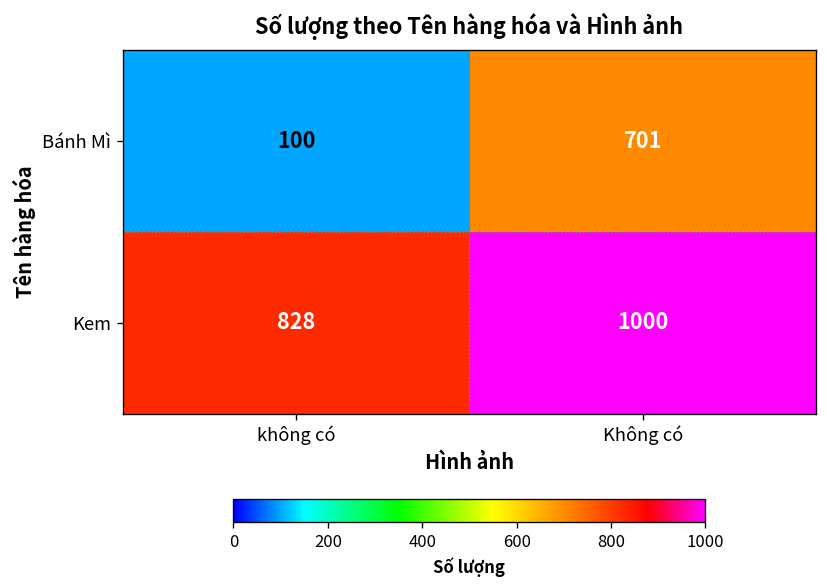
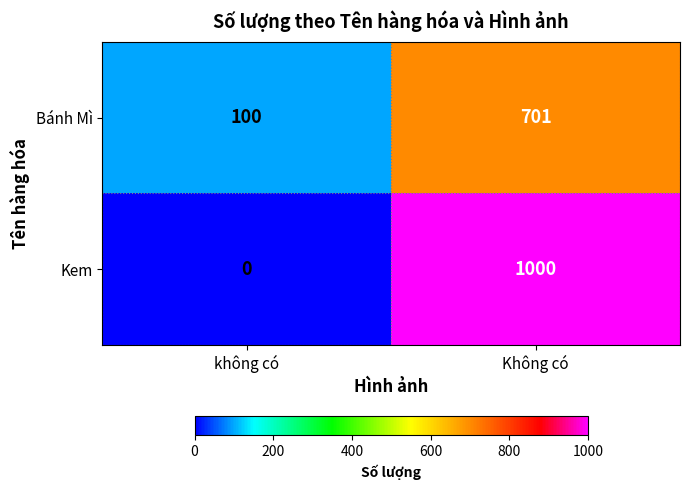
  {
    "Bánh Mì": {
      "không có": 100,
      "Không có": 701
    },
    "Kem": {
-     "không có": 828,
+     "không có": 0,
      "Không có": 1000
    }
  }
